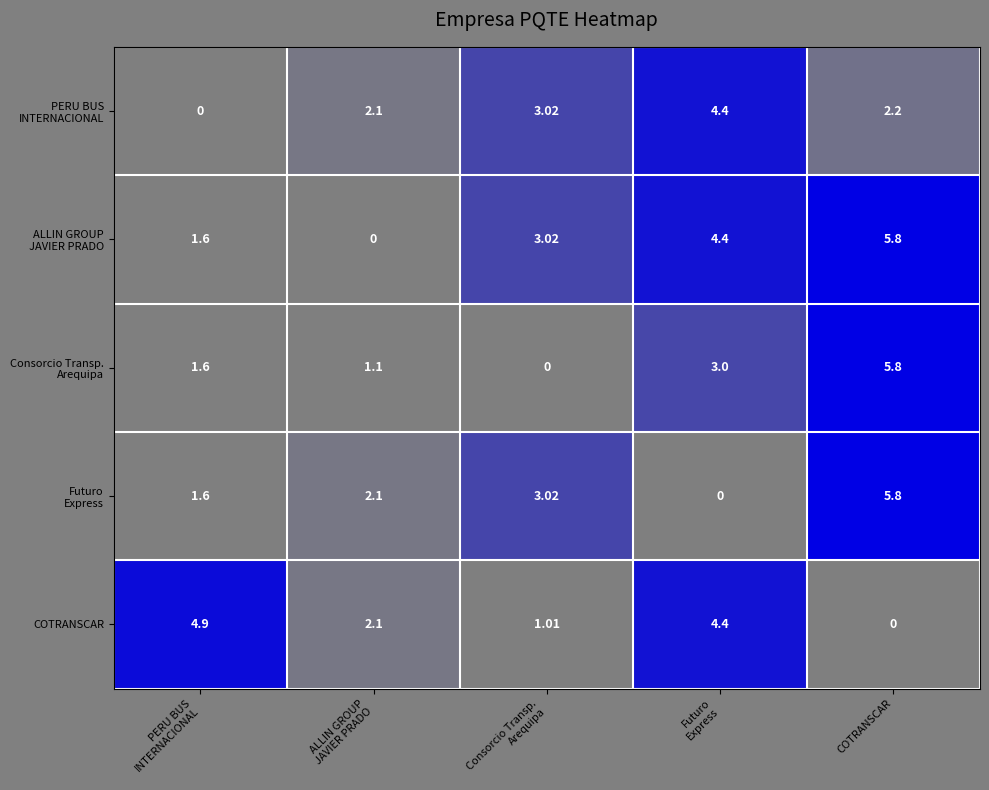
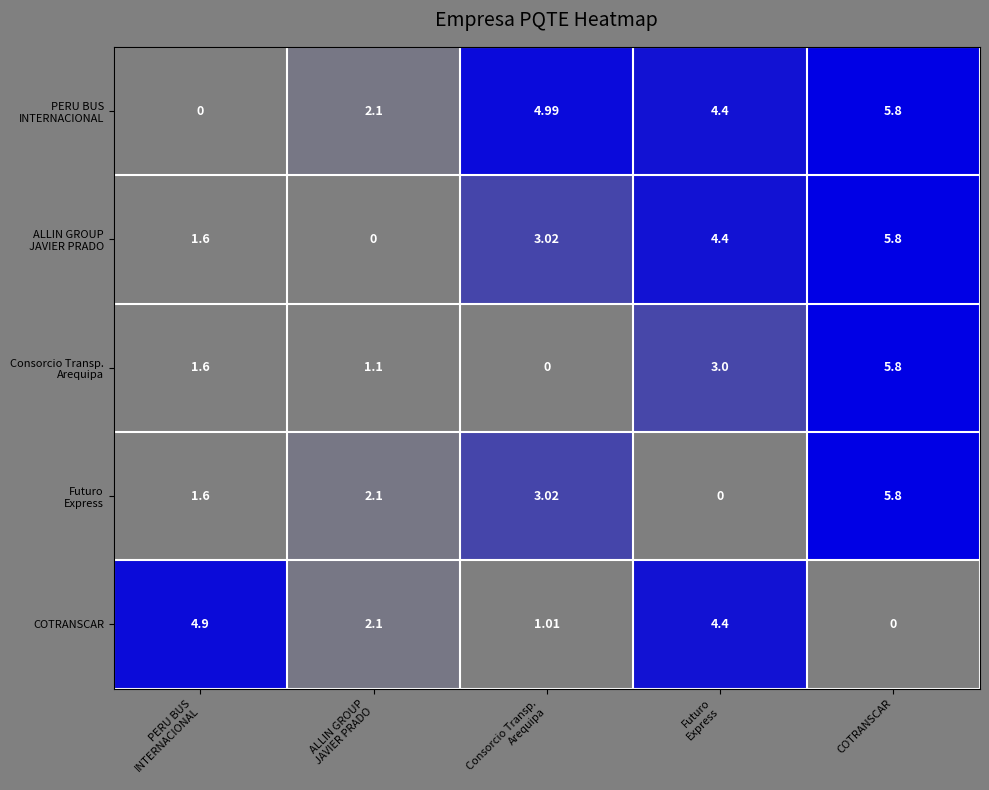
  {
    "PERU BUS INTERNACIONAL": {
      "PERU BUS INTERNACIONAL": 0,
      "ALLIN GROUP JAVIER PRADO": 2.1,
-     "Consorcio Transp. Arequipa": 3.02,
+     "Consorcio Transp. Arequipa": 4.99,
      "Futuro Express": 4.4,
-     "COTRANSCAR": 2.2
+     "COTRANSCAR": 5.8
    },
    "ALLIN GROUP JAVIER PRADO": {
      "PERU BUS INTERNACIONAL": 1.6,
      "ALLIN GROUP JAVIER PRADO": 0,
      "Consorcio Transp. Arequipa": 3.02,
      "Futuro Express": 4.4,
      "COTRANSCAR": 5.8
    },
    "Consorcio Transp. Arequipa": {
      "PERU BUS INTERNACIONAL": 1.6,
      "ALLIN GROUP JAVIER PRADO": 1.1,
      "Consorcio Transp. Arequipa": 0,
      "Futuro Express": 3.0,
      "COTRANSCAR": 5.8
    },
    "Futuro Express": {
      "PERU BUS INTERNACIONAL": 1.6,
      "ALLIN GROUP JAVIER PRADO": 2.1,
      "Consorcio Transp. Arequipa": 3.02,
      "Futuro Express": 0,
      "COTRANSCAR": 5.8
    },
    "COTRANSCAR": {
      "PERU BUS INTERNACIONAL": 4.9,
      "ALLIN GROUP JAVIER PRADO": 2.1,
      "Consorcio Transp. Arequipa": 1.01,
      "Futuro Express": 4.4,
      "COTRANSCAR": 0
    }
  }
